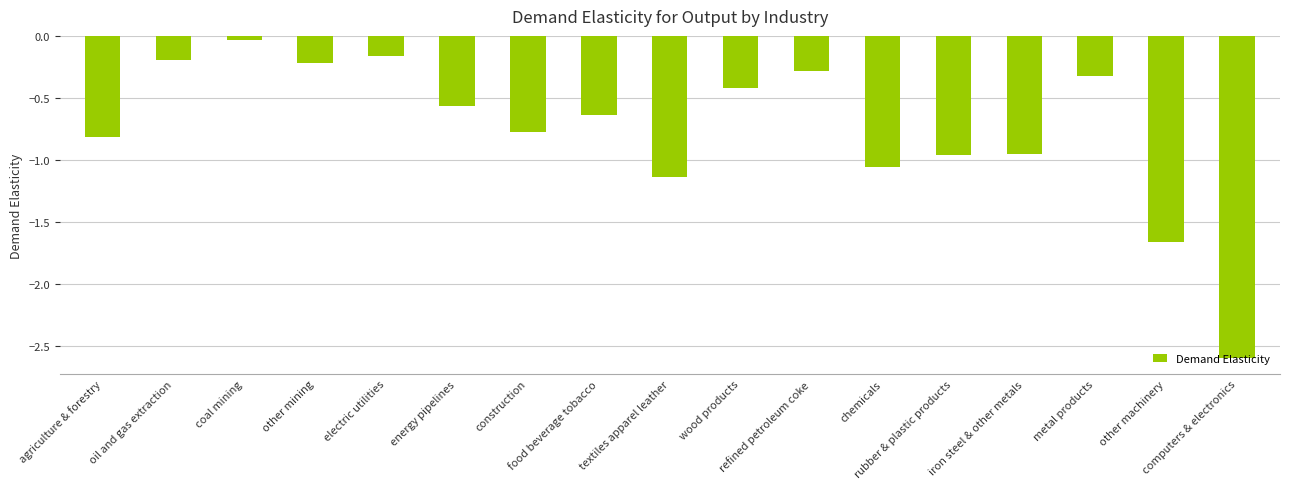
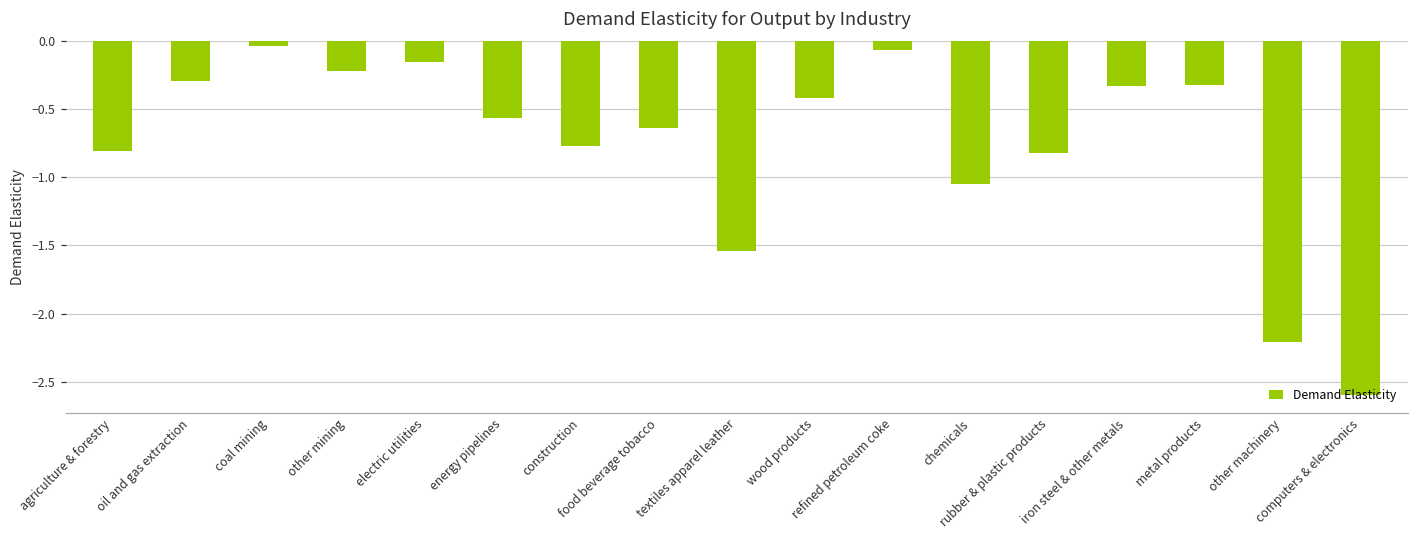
  {
    "agriculture & forestry": -0.81,
-   "oil and gas extraction": -0.19,
+   "oil and gas extraction": -0.30,
    "coal mining": -0.04,
    "other mining": -0.22,
    "electric utilities": -0.16,
    "energy pipelines": -0.57,
    "construction": -0.77,
    "food beverage tobacco": -0.64,
-   "textiles apparel leather": -1.14,
+   "textiles apparel leather": -1.54,
    "wood products": -0.42,
-   "refined petroleum coke": -0.29,
+   "refined petroleum coke": -0.07,
    "chemicals": -1.05,
-   "rubber & plastic products": -0.96,
-   "iron steel & other metals": -0.95,
+   "rubber & plastic products": -0.83,
+   "iron steel & other metals": -0.33,
    "metal products": -0.33,
-   "other machinery": -1.66,
+   "other machinery": -2.21,
    "computers & electronics": -2.60
  }
